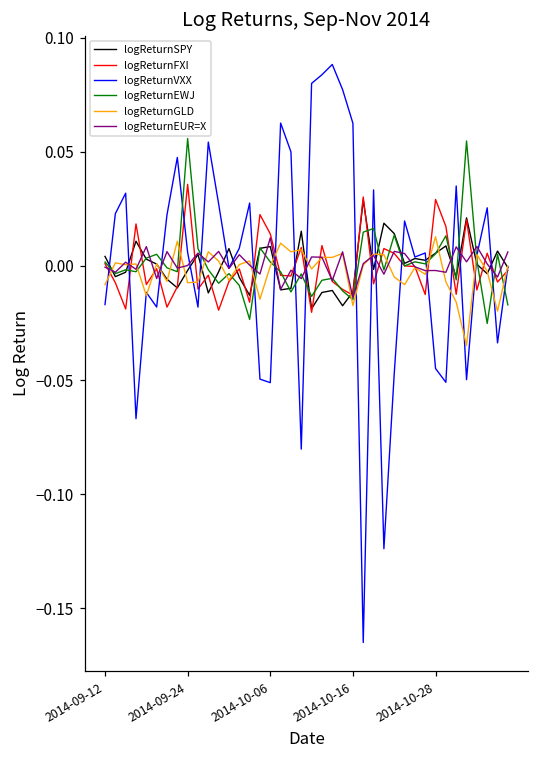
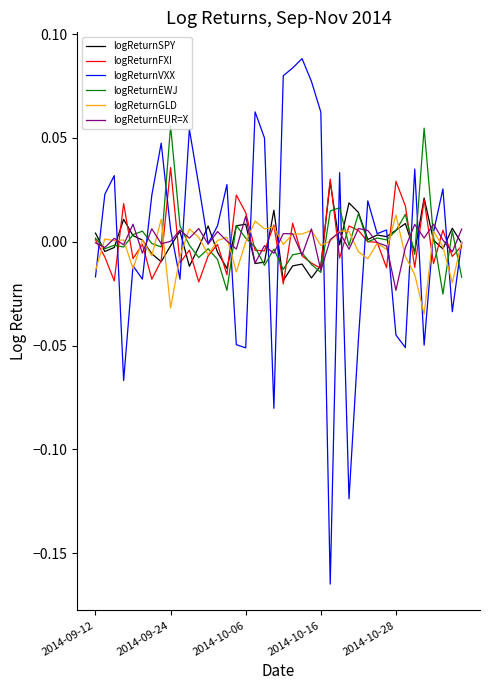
  {
    "logReturnSPY": {
      "2014-09-12": 0.004,
      "2014-09-24": -0.002,
      "2014-10-06": 0.008,
      "2014-10-16": -0.011
    },
    "logReturnFXI": {
      "2014-09-24": 0.036,
      "2014-10-06": 0.014,
      "2014-10-28": 0.029
    },
    "logReturnVXX": {
      "2014-09-12": -0.017,
      "2014-09-24": 0.006,
      "2014-10-06": -0.051,
      "2014-10-16": 0.062,
      "2014-10-28": -0.045
    },
    "logReturnEWJ": {
      "2014-10-06": 0.002
    },
    "logReturnGLD": {
-     "2014-09-12": -0.008,
-     "2014-09-24": -0.007,
+     "2014-09-12": -0.014,
+     "2014-09-24": -0.032,
      "2014-10-06": 0.000,
-     "2014-10-16": -0.017,
+     "2014-10-16": -0.002,
      "2014-10-28": 0.013
    },
    "logReturnEUR=X": {
      "2014-09-12": -0.001,
      "2014-09-24": 0.000,
      "2014-10-06": 0.012,
-     "2014-10-28": -0.002
+     "2014-10-28": -0.023
    }
  }
